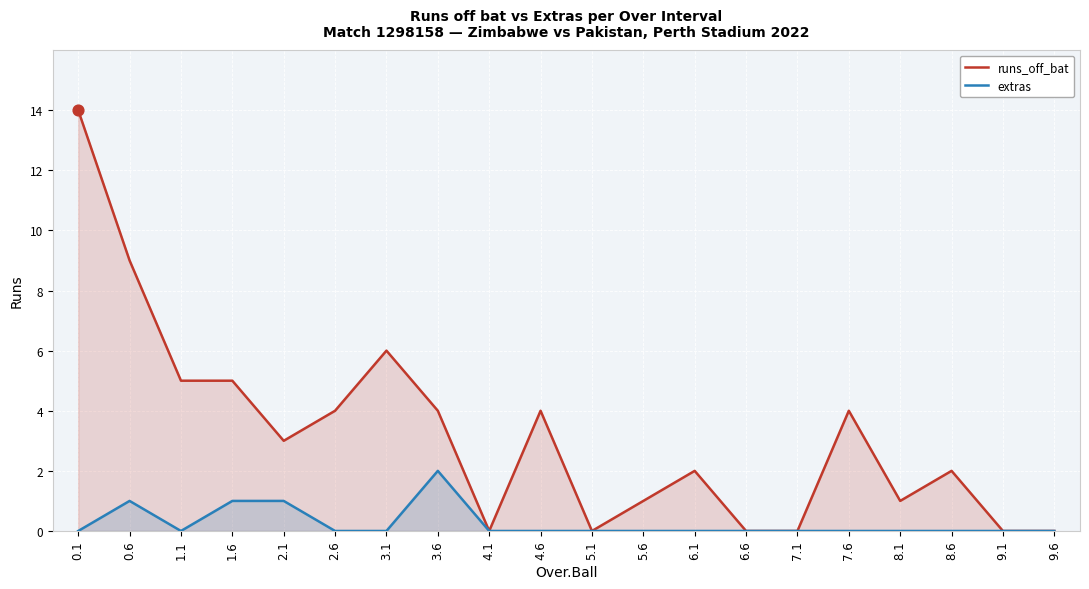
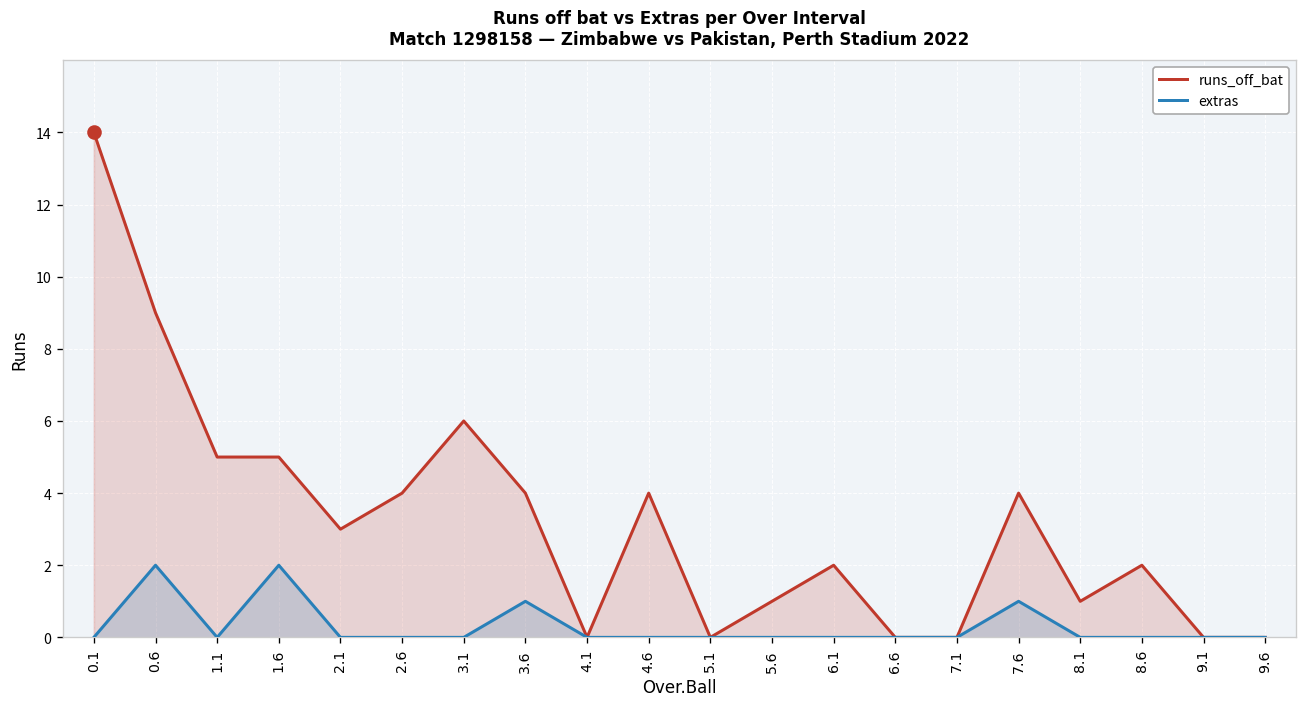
  {
    "extras": {
      "0.1": 0,
-     "0.6": 1,
+     "0.6": 2,
      "1.1": 0,
-     "1.6": 1,
-     "2.1": 1,
+     "1.6": 2,
+     "2.1": 0,
      "2.6": 0,
      "3.1": 0,
-     "3.6": 2,
+     "3.6": 1,
      "4.6": 0,
      "5.6": 0,
      "6.1": 0,
-     "7.6": 0,
+     "7.6": 1,
      "8.1": 0,
      "8.6": 0
    }
  }
